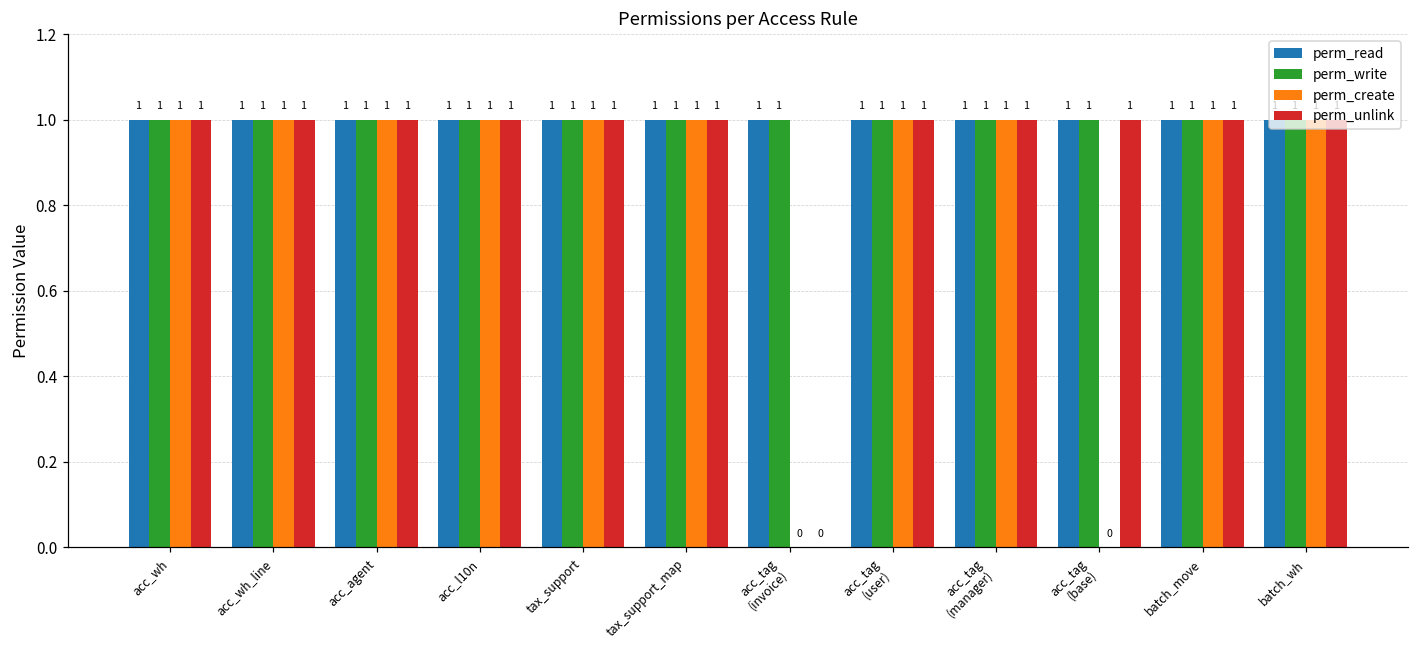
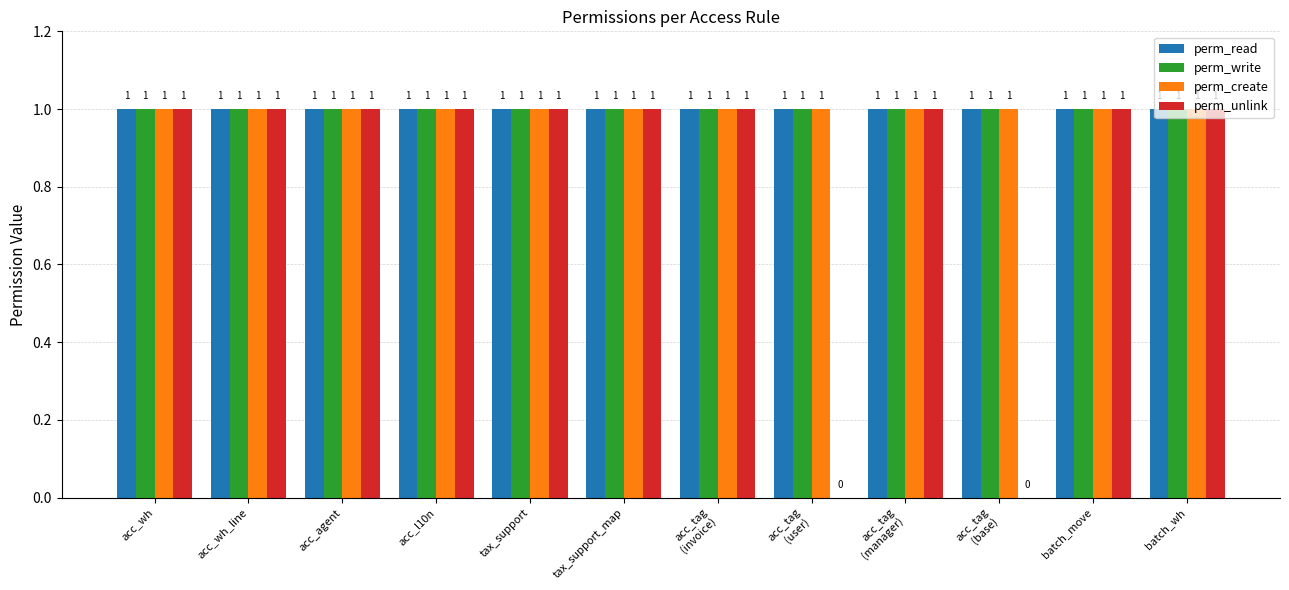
  {
    "perm_read": {
      "acc_wh": 1,
      "acc_wh_line": 1,
      "acc_agent": 1,
      "acc_l10n": 1,
      "tax_support": 1,
      "tax_support_map": 1,
      "acc_tag (invoice)": 1,
      "acc_tag (user)": 1,
      "acc_tag (manager)": 1,
      "acc_tag (base)": 1,
      "batch_move": 1
    },
    "perm_write": {
      "acc_wh": 1,
      "acc_wh_line": 1,
      "acc_agent": 1,
      "acc_l10n": 1,
      "tax_support": 1,
      "tax_support_map": 1,
      "acc_tag (invoice)": 1,
      "acc_tag (user)": 1,
      "acc_tag (manager)": 1,
      "acc_tag (base)": 1,
      "batch_move": 1
    },
    "perm_create": {
      "acc_wh": 1,
      "acc_wh_line": 1,
      "acc_agent": 1,
      "acc_l10n": 1,
      "tax_support": 1,
      "tax_support_map": 1,
-     "acc_tag (invoice)": 0,
+     "acc_tag (invoice)": 1,
      "acc_tag (user)": 1,
      "acc_tag (manager)": 1,
-     "acc_tag (base)": 0,
+     "acc_tag (base)": 1,
      "batch_move": 1
    },
    "perm_unlink": {
      "acc_wh": 1,
      "acc_wh_line": 1,
      "acc_agent": 1,
      "acc_l10n": 1,
      "tax_support": 1,
      "tax_support_map": 1,
-     "acc_tag (invoice)": 0,
-     "acc_tag (user)": 1,
+     "acc_tag (invoice)": 1,
+     "acc_tag (user)": 0,
      "acc_tag (manager)": 1,
-     "acc_tag (base)": 1,
+     "acc_tag (base)": 0,
      "batch_move": 1
    }
  }
